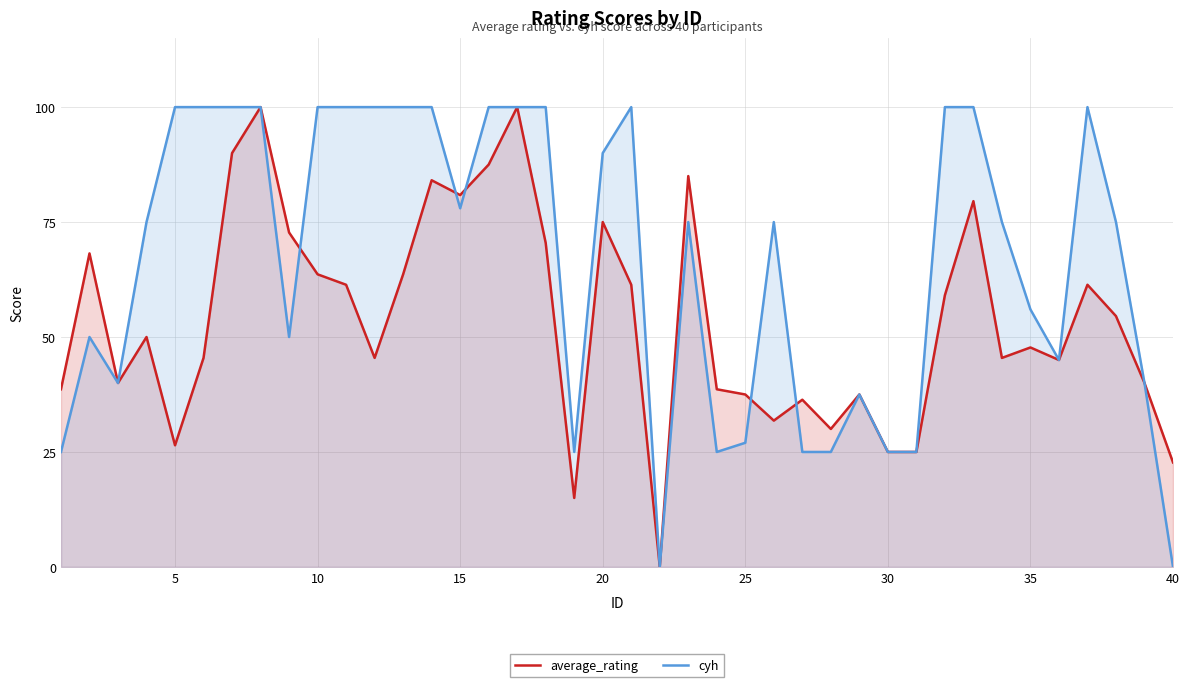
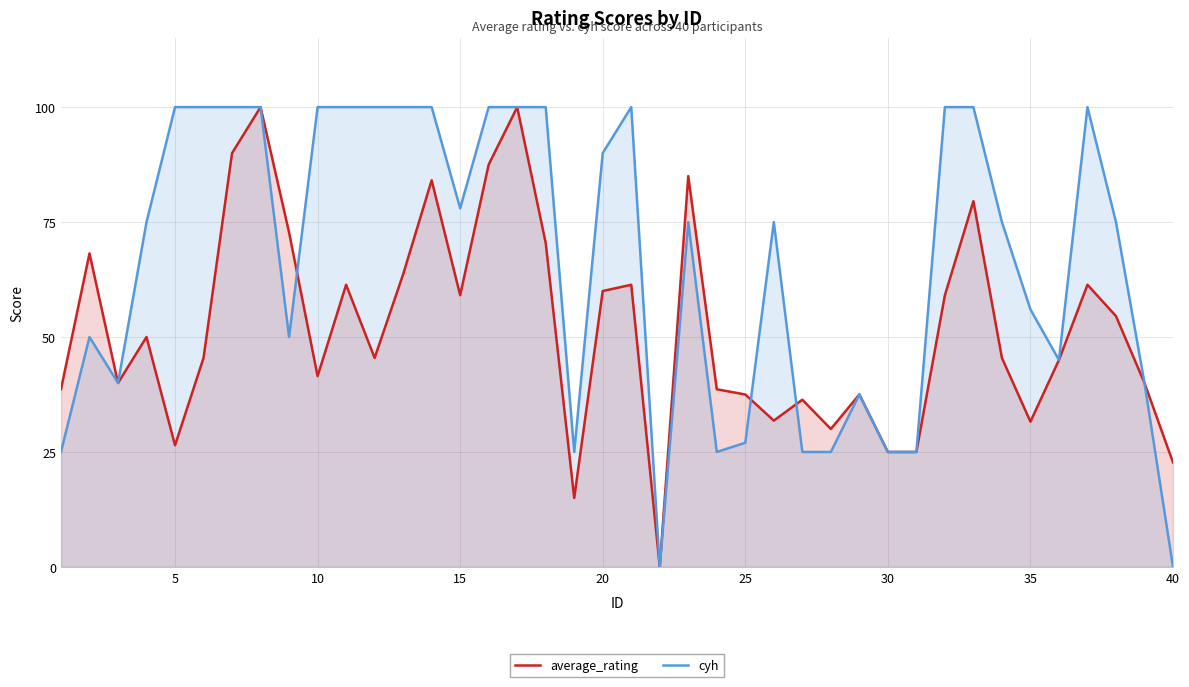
  {
    "average_rating": {
      "5": 26,
-     "10": 64,
-     "15": 81,
-     "20": 75,
+     "10": 41,
+     "15": 59,
+     "20": 60,
      "25": 38,
-     "35": 48,
+     "35": 32,
      "40": 23
    },
    "cyh": {
      "5": 100,
      "10": 100,
      "15": 78,
      "20": 90,
      "25": 27,
      "35": 56,
      "40": 0
    }
  }
